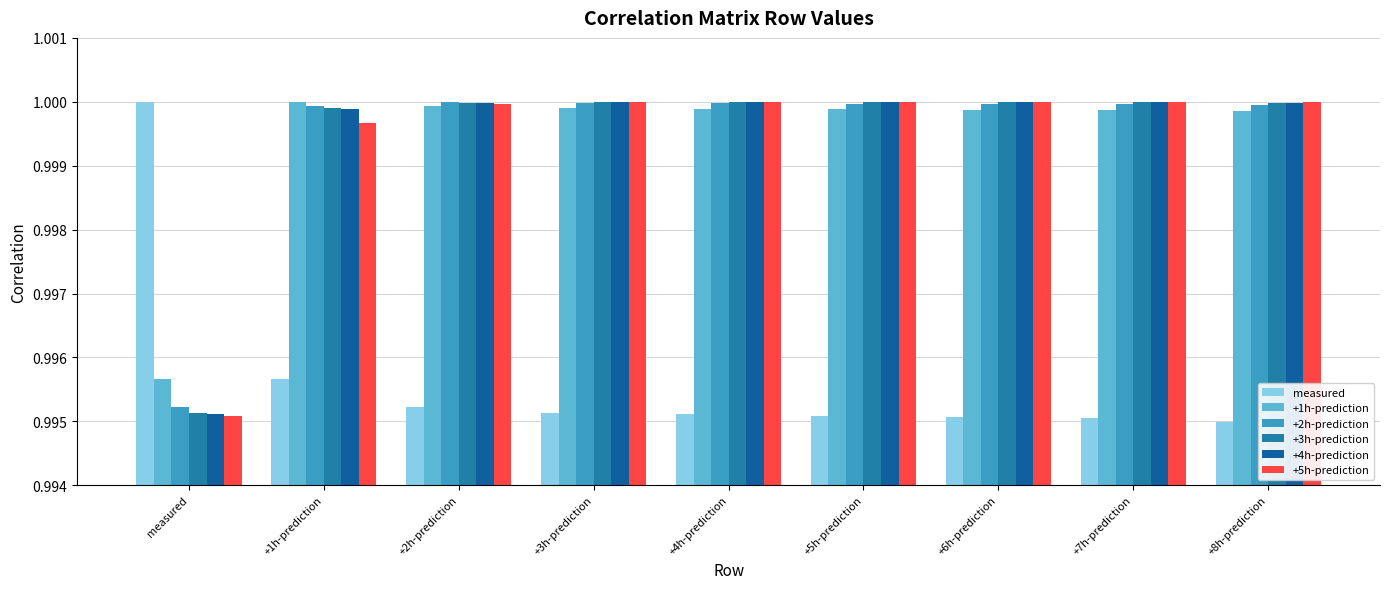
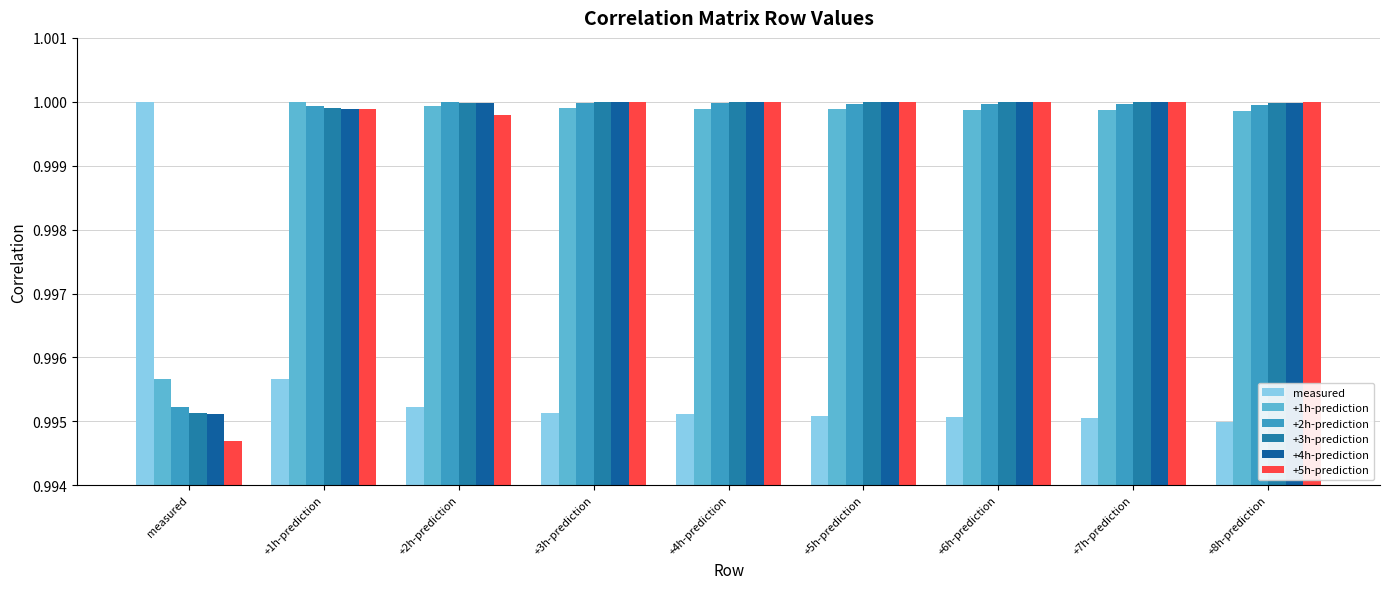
  {
    "+5h-prediction": {
-     "measured": 0.9951,
-     "+1h-prediction": 0.9997,
-     "+2h-prediction": 1.0000,
+     "measured": 0.9947,
+     "+1h-prediction": 0.9999,
+     "+2h-prediction": 0.9998,
      "+3h-prediction": 1.0000,
      "+4h-prediction": 1.0000,
      "+5h-prediction": 1.0000,
      "+6h-prediction": 1.0000,
      "+7h-prediction": 1.0000,
      "+8h-prediction": 1.0000
    }
  }
